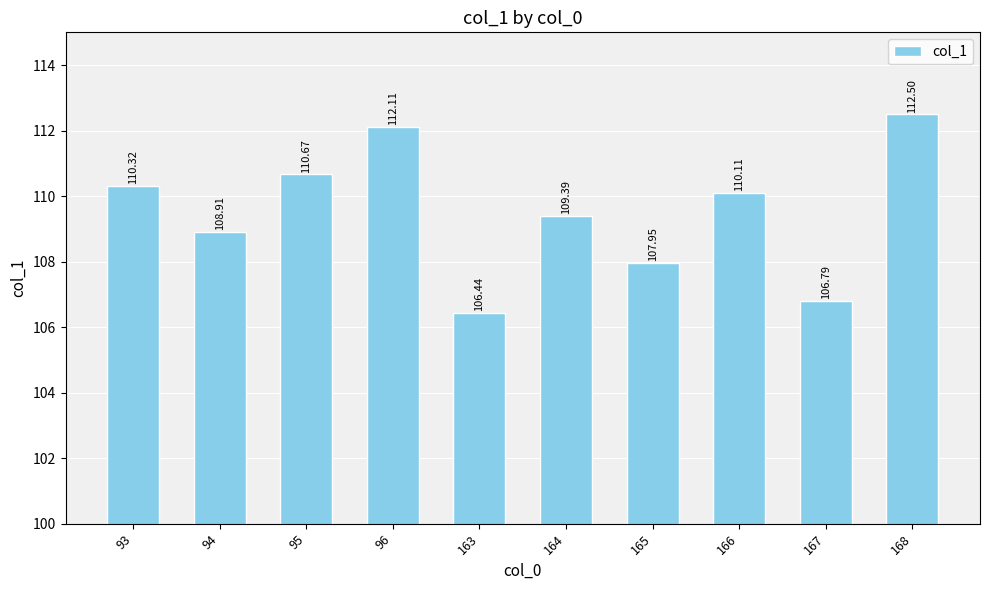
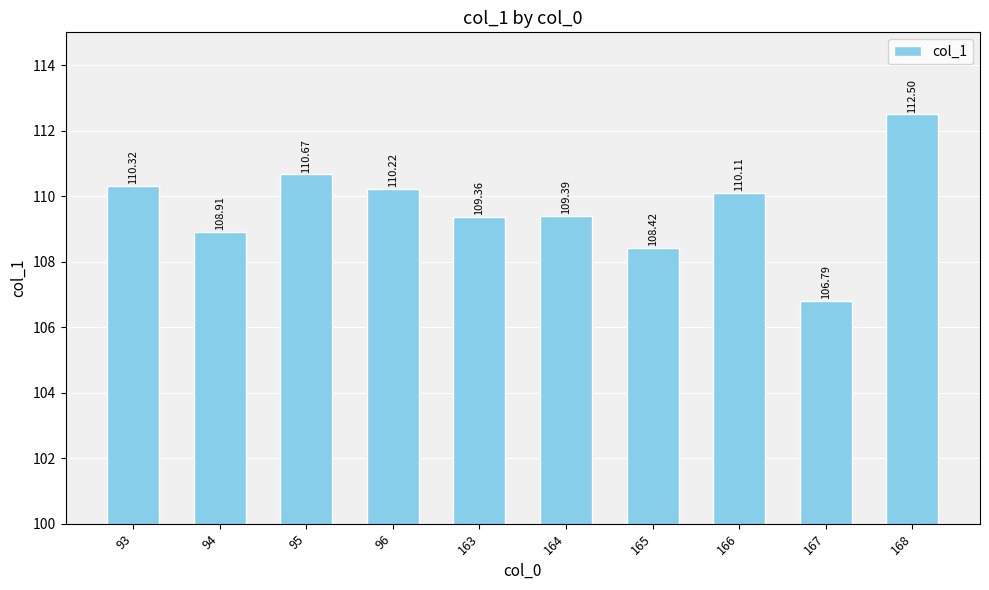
  {
    "93": 110.32,
    "94": 108.91,
    "95": 110.67,
-   "96": 112.11,
-   "163": 106.44,
+   "96": 110.22,
+   "163": 109.36,
    "164": 109.39,
-   "165": 107.95,
+   "165": 108.42,
    "166": 110.11,
    "167": 106.79,
    "168": 112.50
  }
